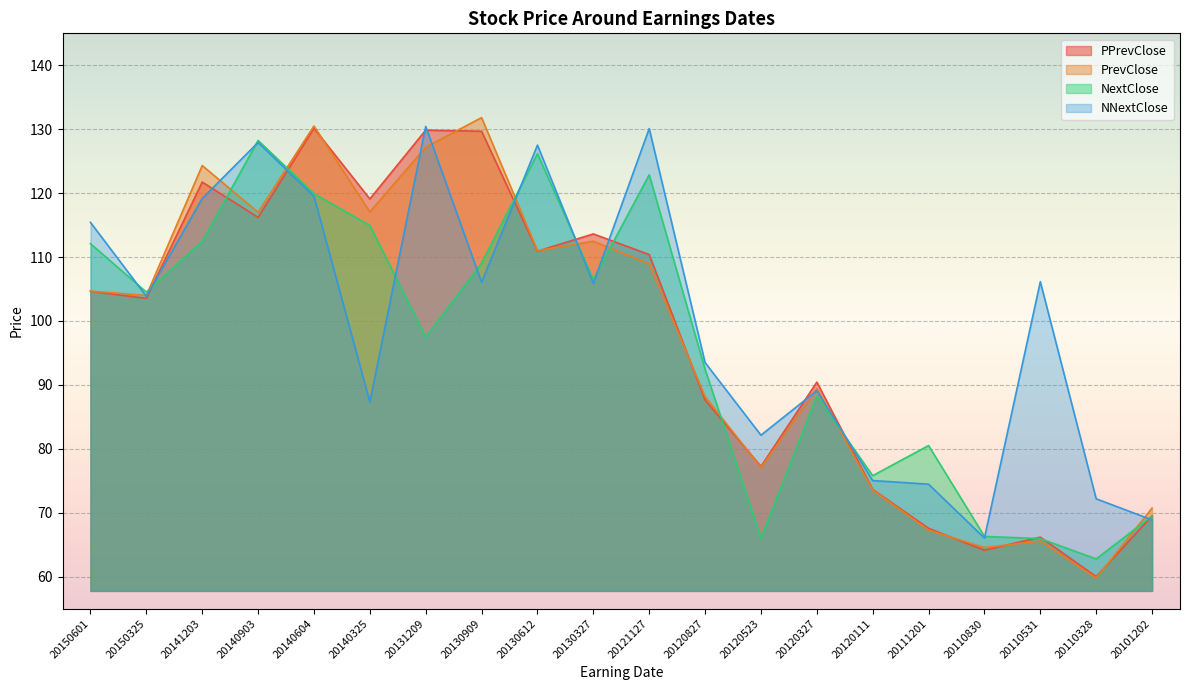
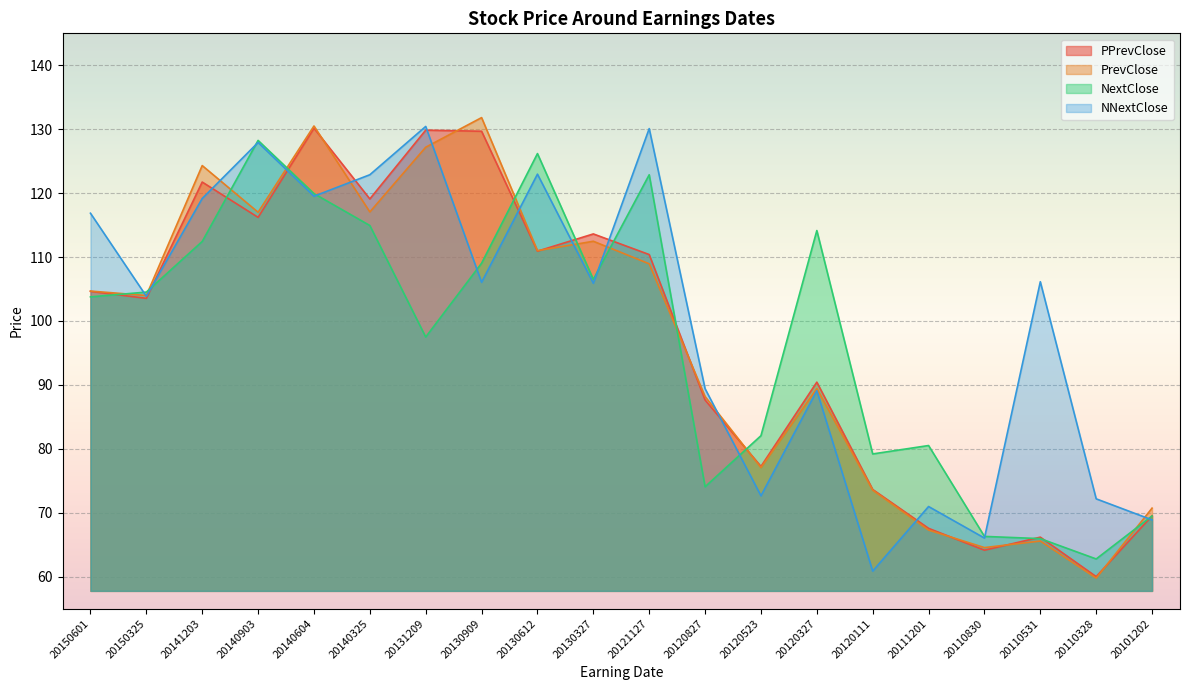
  {
    "NextClose": {
-     "20150601": 112,
+     "20150601": 104,
      "20150325": 105,
      "20141203": 112,
      "20140604": 120,
      "20140325": 115,
      "20131209": 97,
      "20130909": 109,
      "20130612": 126,
      "20130327": 107,
      "20121127": 123,
-     "20120827": 92,
-     "20120523": 66,
-     "20120327": 88,
-     "20120111": 76,
+     "20120827": 74,
+     "20120523": 82,
+     "20120327": 114,
+     "20120111": 79,
      "20111201": 81,
      "20110328": 63
    },
    "NNextClose": {
-     "20150601": 115,
+     "20150601": 117,
      "20141203": 119,
      "20140604": 120,
-     "20140325": 87,
+     "20140325": 123,
      "20131209": 130,
      "20130909": 106,
-     "20130612": 128,
+     "20130612": 123,
      "20130327": 106,
      "20121127": 130,
-     "20120827": 93,
-     "20120523": 82,
-     "20120111": 75,
-     "20111201": 74,
+     "20120827": 89,
+     "20120523": 73,
+     "20120111": 61,
+     "20111201": 71,
      "20110531": 106,
      "20110328": 72,
      "20101202": 69
    }
  }
